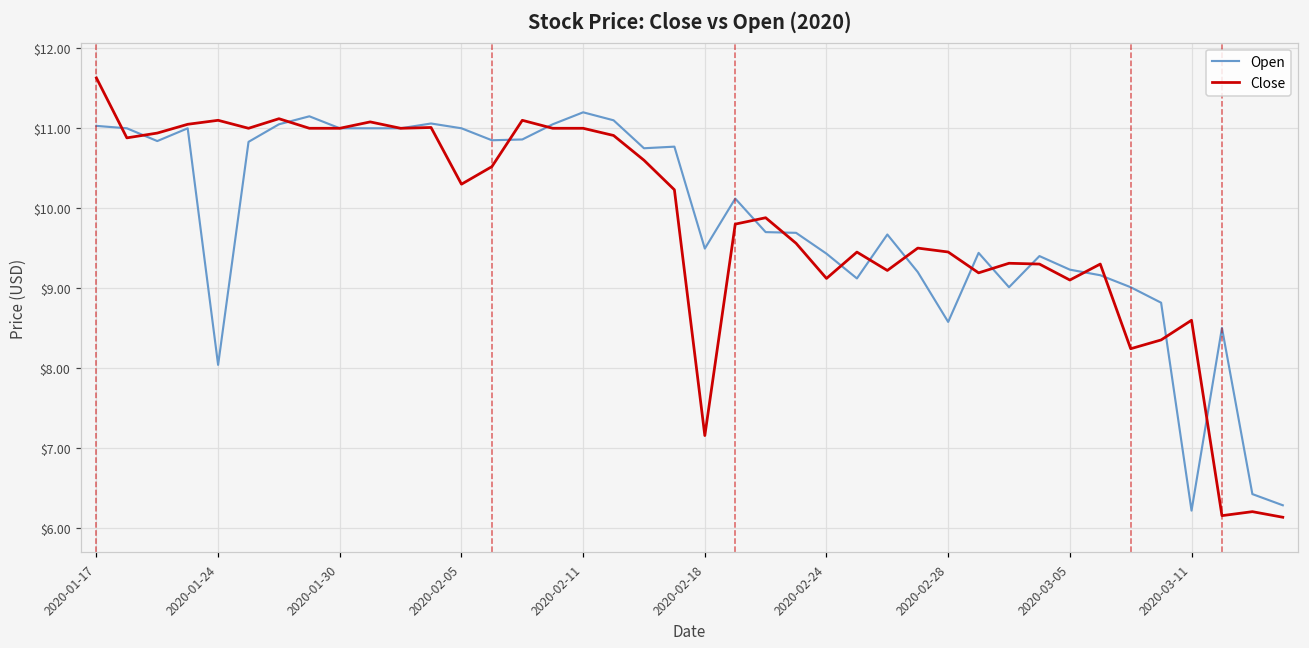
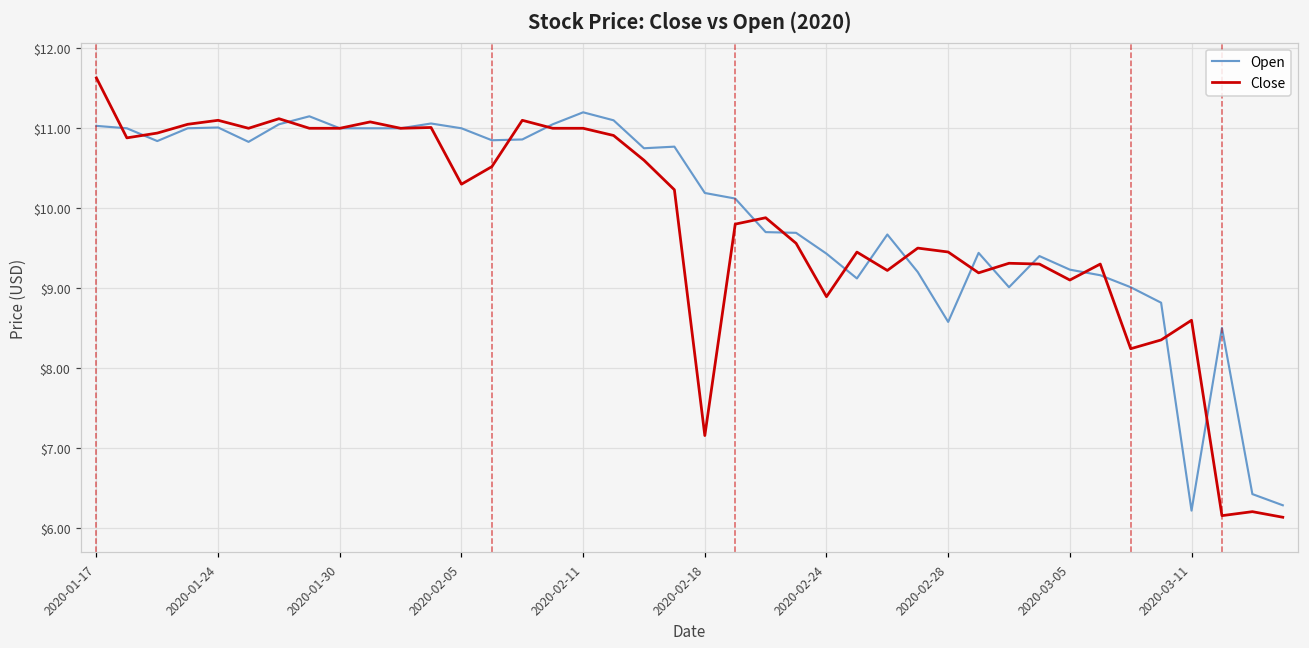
  {
    "Open": {
      "2020-01-17": "$11.0",
-     "2020-01-24": "$8.0",
+     "2020-01-24": "$11.0",
      "2020-02-05": "$11.0",
      "2020-02-11": "$11.2",
-     "2020-02-18": "$9.5",
+     "2020-02-18": "$10.2",
      "2020-02-24": "$9.4",
      "2020-02-28": "$8.6",
      "2020-03-05": "$9.2",
      "2020-03-11": "$6.2"
    },
    "Close": {
      "2020-01-17": "$11.6",
      "2020-01-24": "$11.1",
      "2020-02-05": "$10.3",
      "2020-02-11": "$11.0",
      "2020-02-18": "$7.2",
-     "2020-02-24": "$9.1",
+     "2020-02-24": "$8.9",
      "2020-02-28": "$9.5",
      "2020-03-05": "$9.1",
      "2020-03-11": "$8.6"
    }
  }
